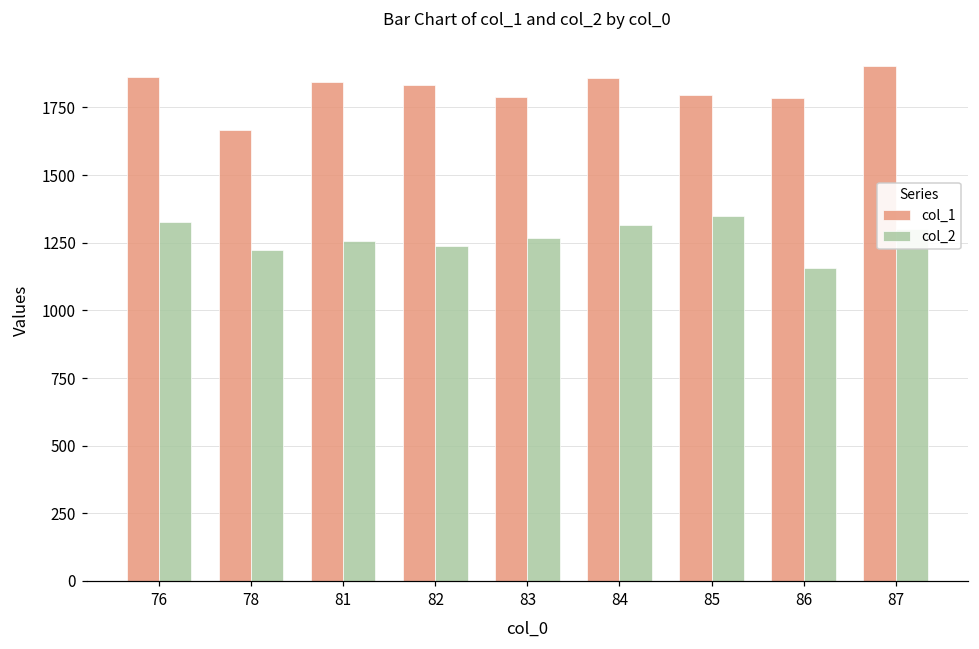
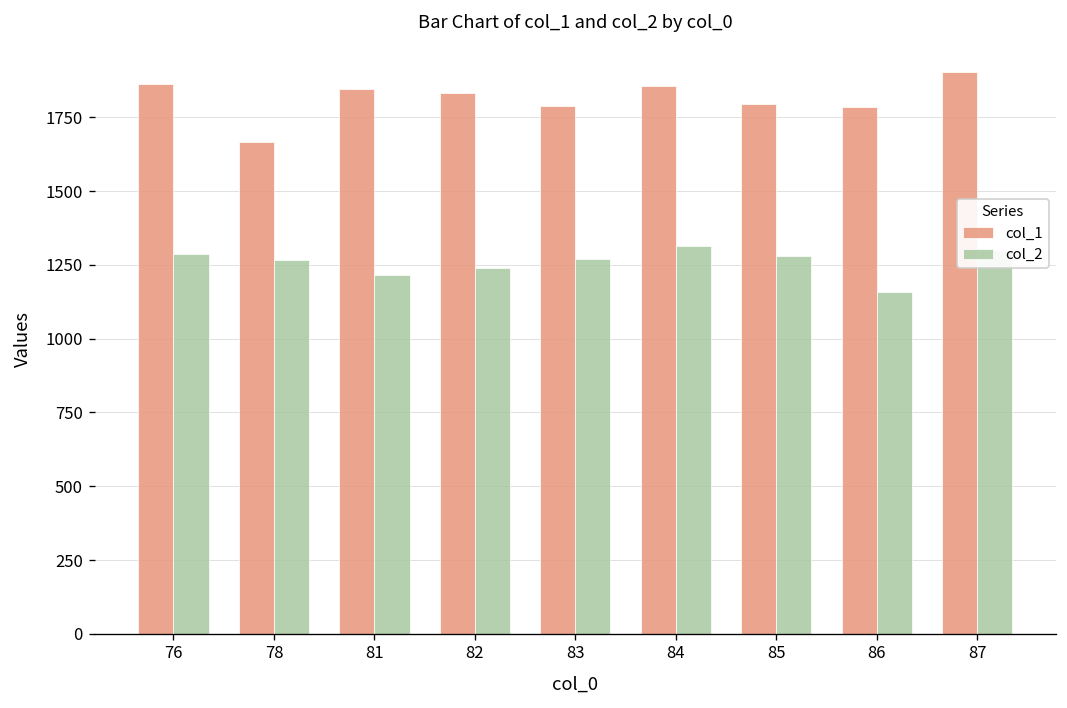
  {
    "col_1": {
      "76": 1860,
      "78": 1670,
      "81": 1840,
      "82": 1830,
      "83": 1790,
      "84": 1860,
      "85": 1800,
      "86": 1780,
      "87": 1900
    },
    "col_2": {
-     "76": 1330,
-     "78": 1220,
-     "81": 1260,
+     "76": 1290,
+     "78": 1270,
+     "81": 1210,
      "82": 1240,
      "83": 1270,
      "84": 1320,
-     "85": 1350,
+     "85": 1280,
      "86": 1160
    }
  }
